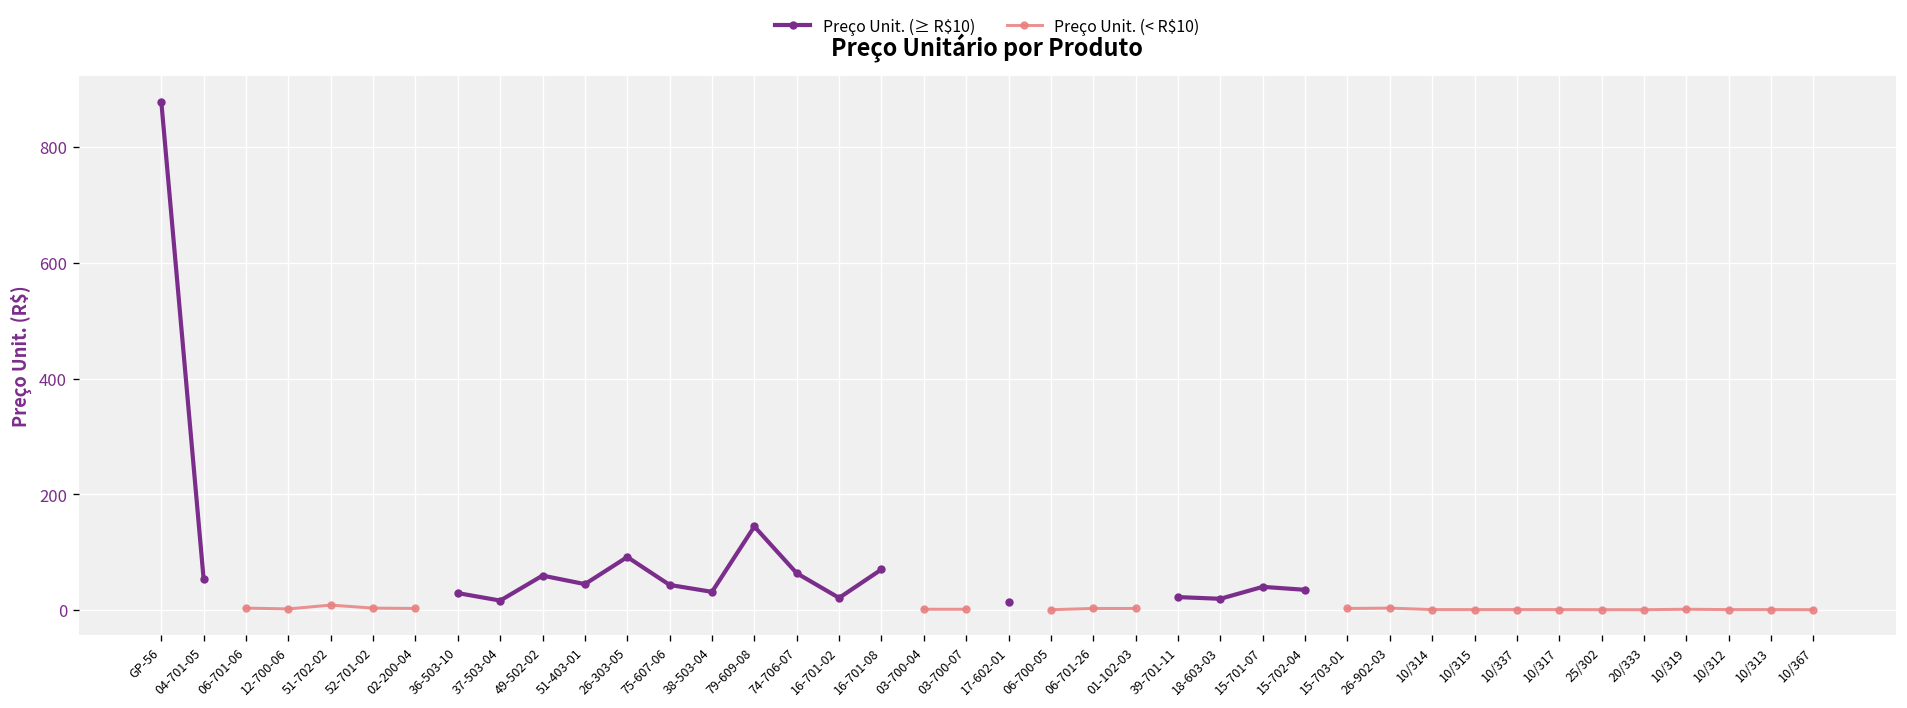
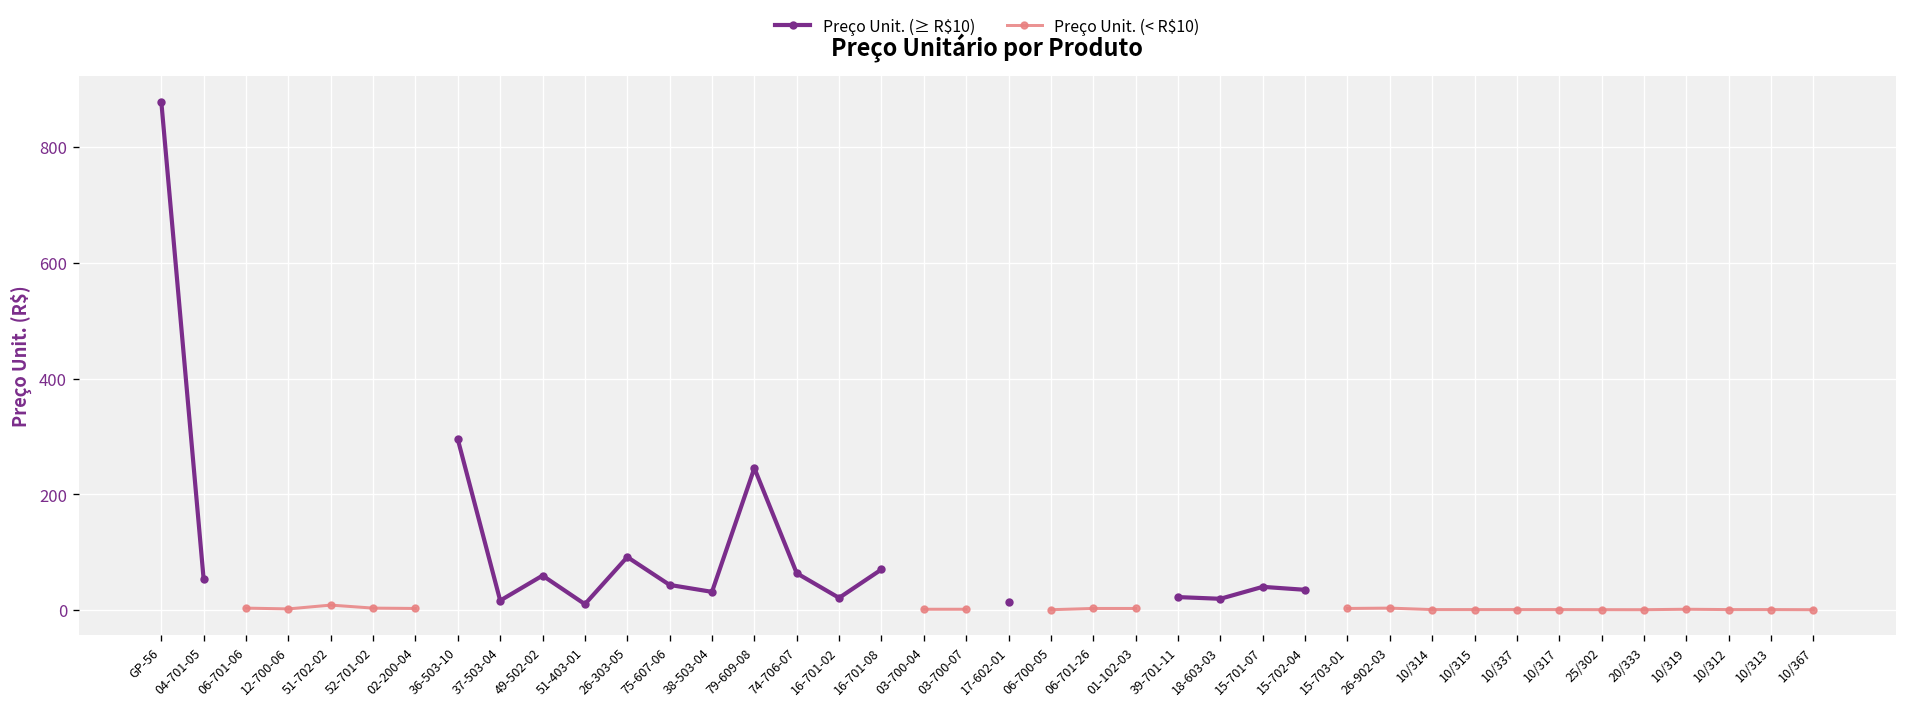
  {
    "Preço Unit. (≥ R$10)": {
      "GP-56": 880,
      "04-701-05": 50,
-     "36-503-10": 30,
+     "36-503-10": 300,
      "37-503-04": 20,
      "49-502-02": 60,
-     "51-403-01": 50,
+     "51-403-01": 10,
      "26-303-05": 90,
      "75-607-06": 40,
      "38-503-04": 30,
-     "79-609-08": 140,
+     "79-609-08": 250,
      "74-706-07": 60,
      "16-701-02": 20,
      "16-701-08": 70,
      "17-602-01": 10,
      "39-701-11": 20,
      "18-603-03": 20,
      "15-701-07": 40,
      "15-702-04": 40
    },
    "Preço Unit. (< R$10)": {
      "06-701-06": 0,
      "12-700-06": 0,
      "51-702-02": 10,
      "52-701-02": 0,
      "02-200-04": 0,
      "03-700-04": 0,
      "03-700-07": 0,
      "06-700-05": 0,
      "06-701-26": 0,
      "01-102-03": 0,
      "15-703-01": 0,
      "26-902-03": 0,
      "10/314": 0,
      "10/315": 0,
      "10/337": 0,
      "10/317": 0,
      "25/302": 0,
      "20/333": 0,
      "10/319": 0,
      "10/312": 0,
      "10/313": 0,
      "10/367": 0
    }
  }
